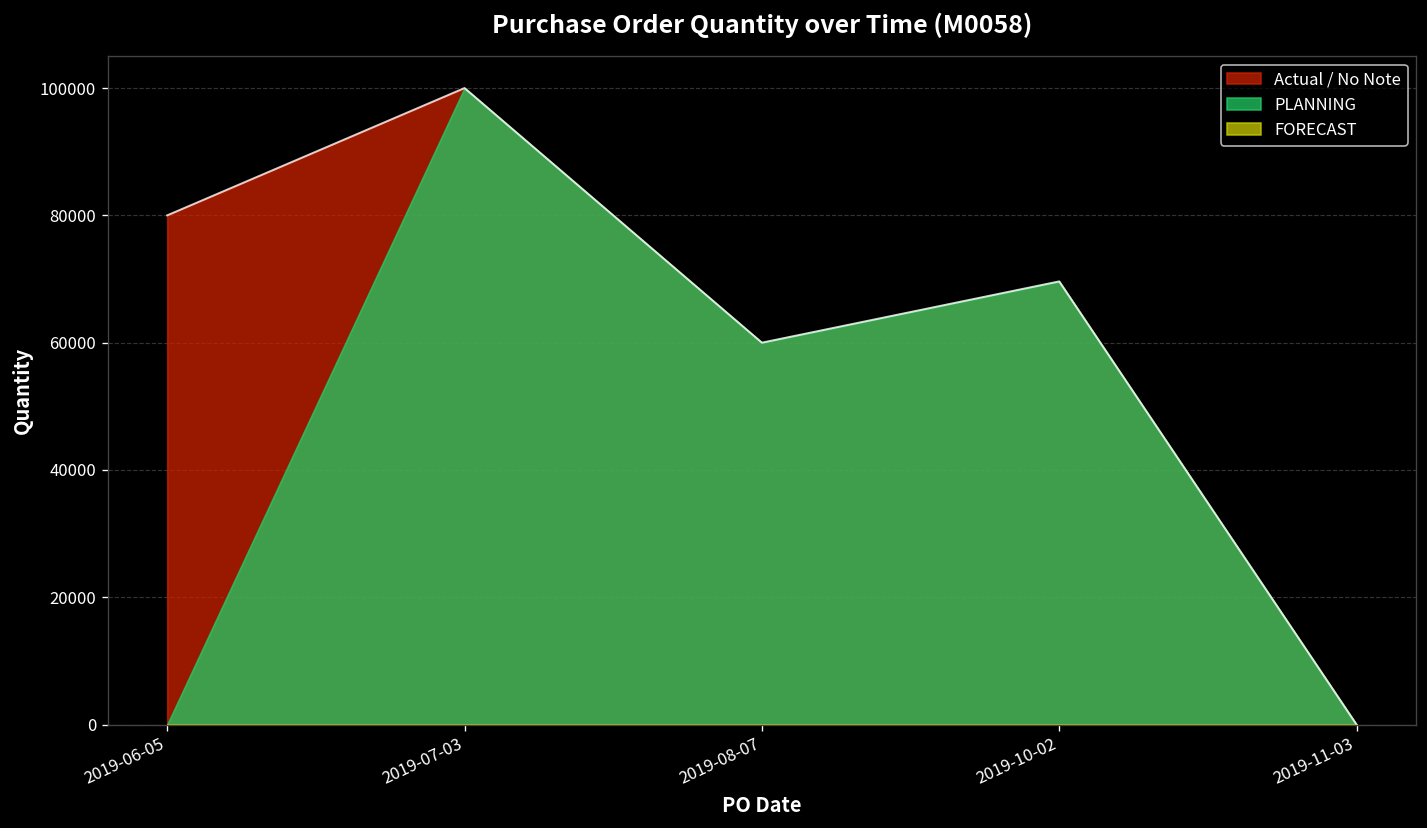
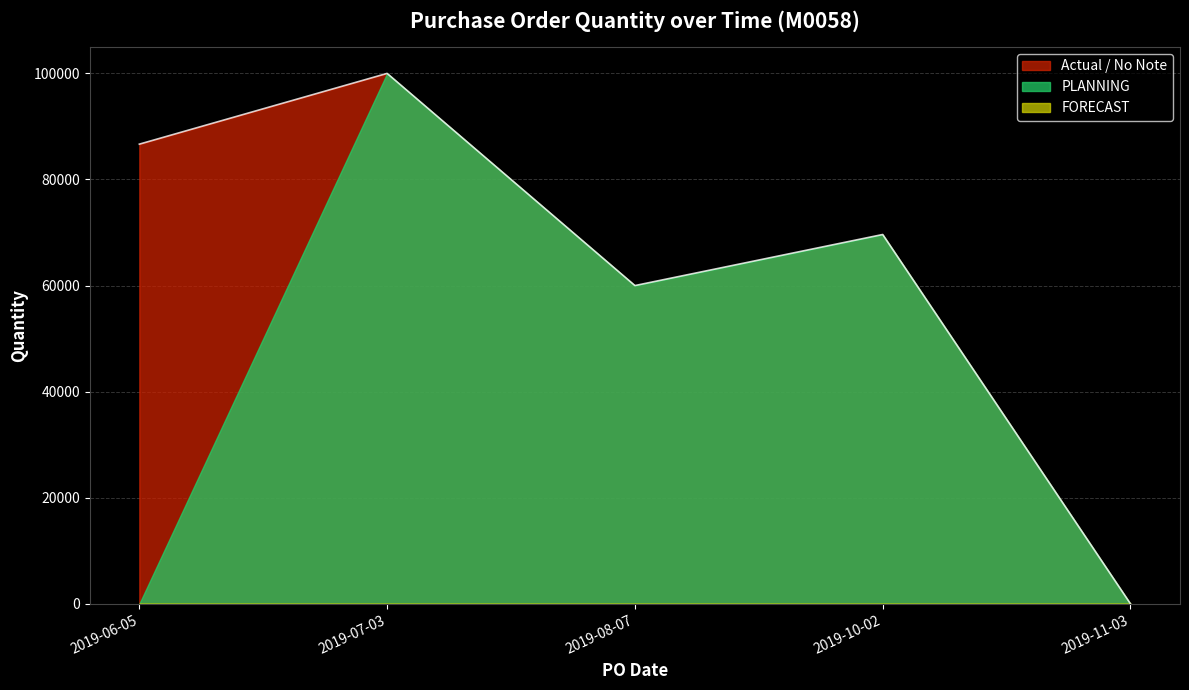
  {
    "Actual / No Note": {
-     "2019-06-05": 80000
+     "2019-06-05": 87000
    },
    "FORECAST": {
      "2019-07-03": 0,
      "2019-08-07": 0,
      "2019-10-02": 0
    }
  }
